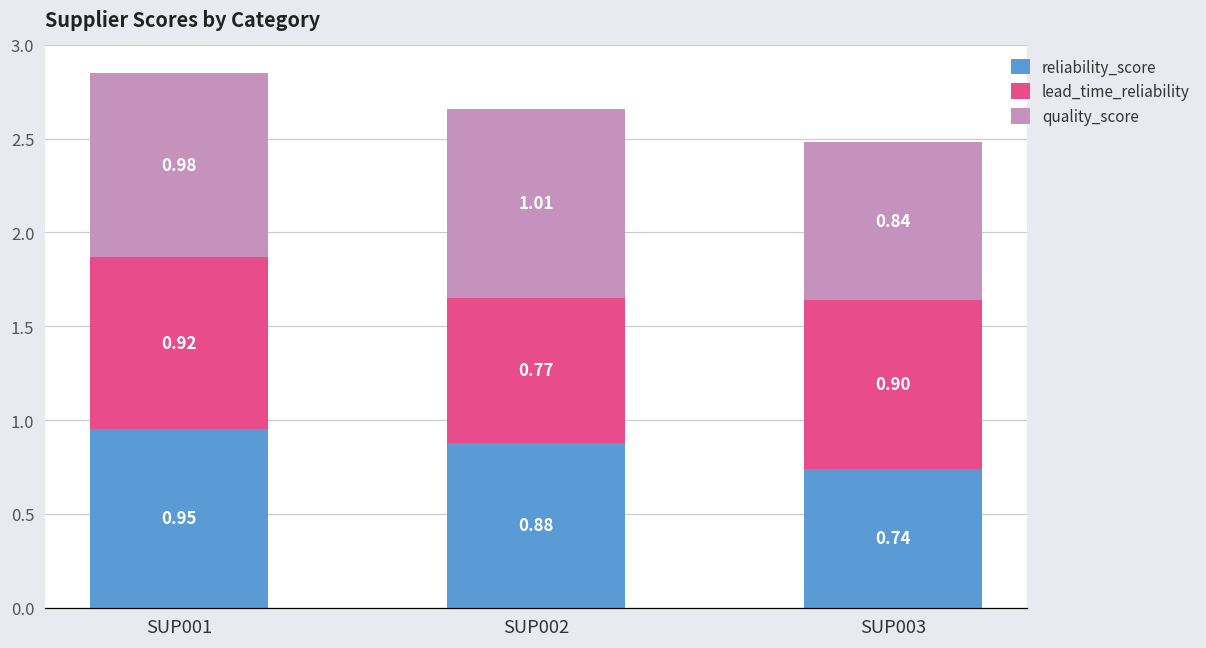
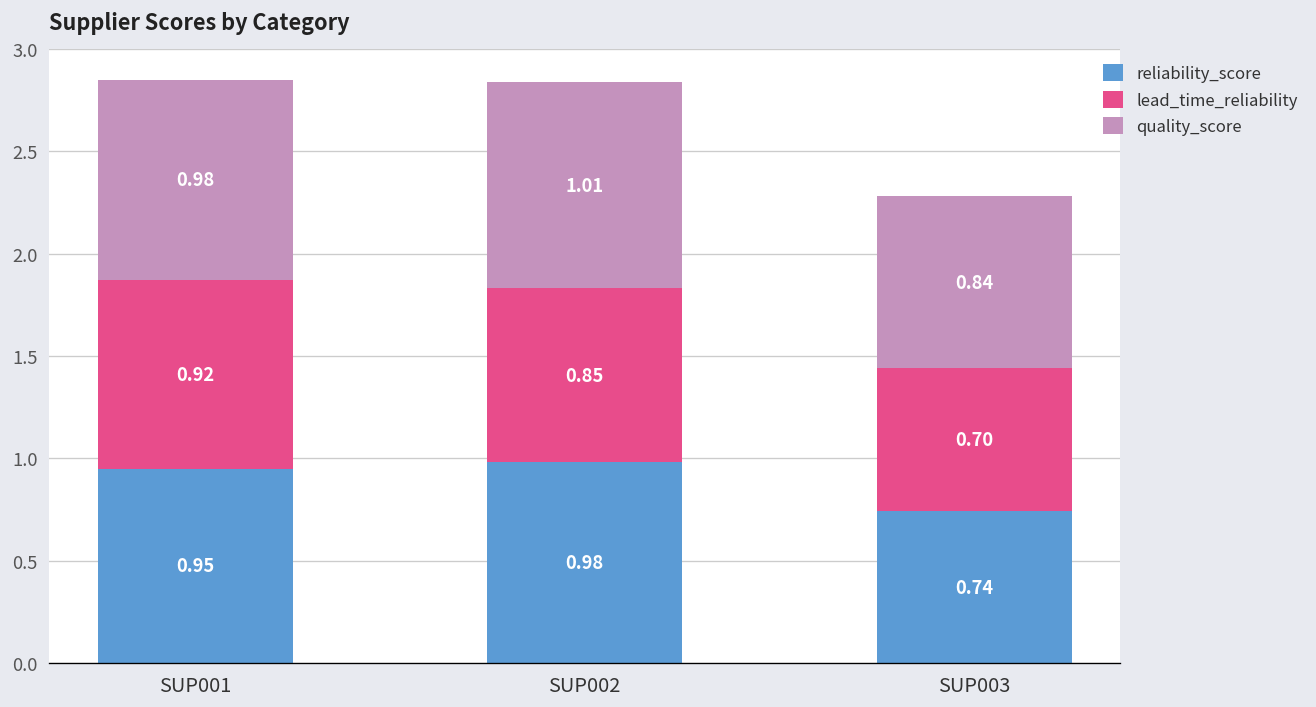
  {
    "reliability_score": {
      "SUP001": 0.95,
-     "SUP002": 0.88,
+     "SUP002": 0.98,
      "SUP003": 0.74
    },
    "lead_time_reliability": {
      "SUP001": 0.92,
-     "SUP002": 0.77,
-     "SUP003": 0.90
+     "SUP002": 0.85,
+     "SUP003": 0.70
    },
    "quality_score": {
      "SUP001": 0.98,
      "SUP002": 1.01,
      "SUP003": 0.84
    }
  }
